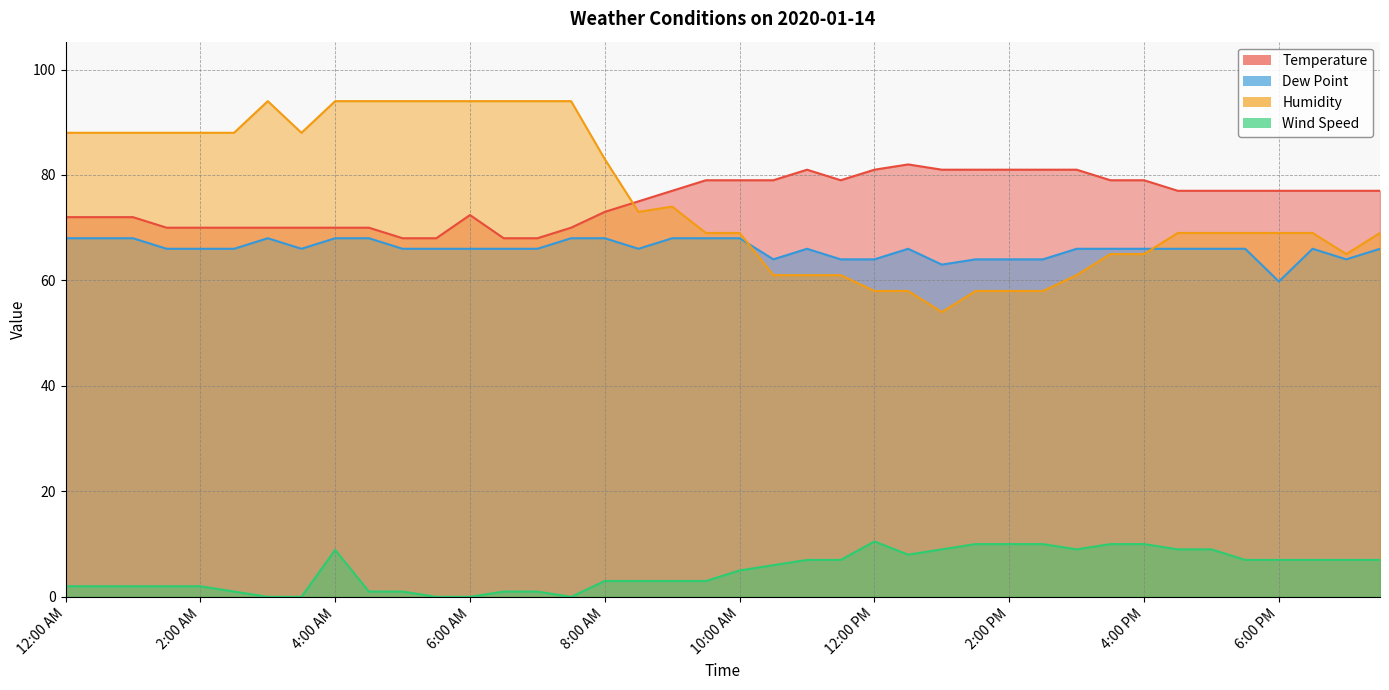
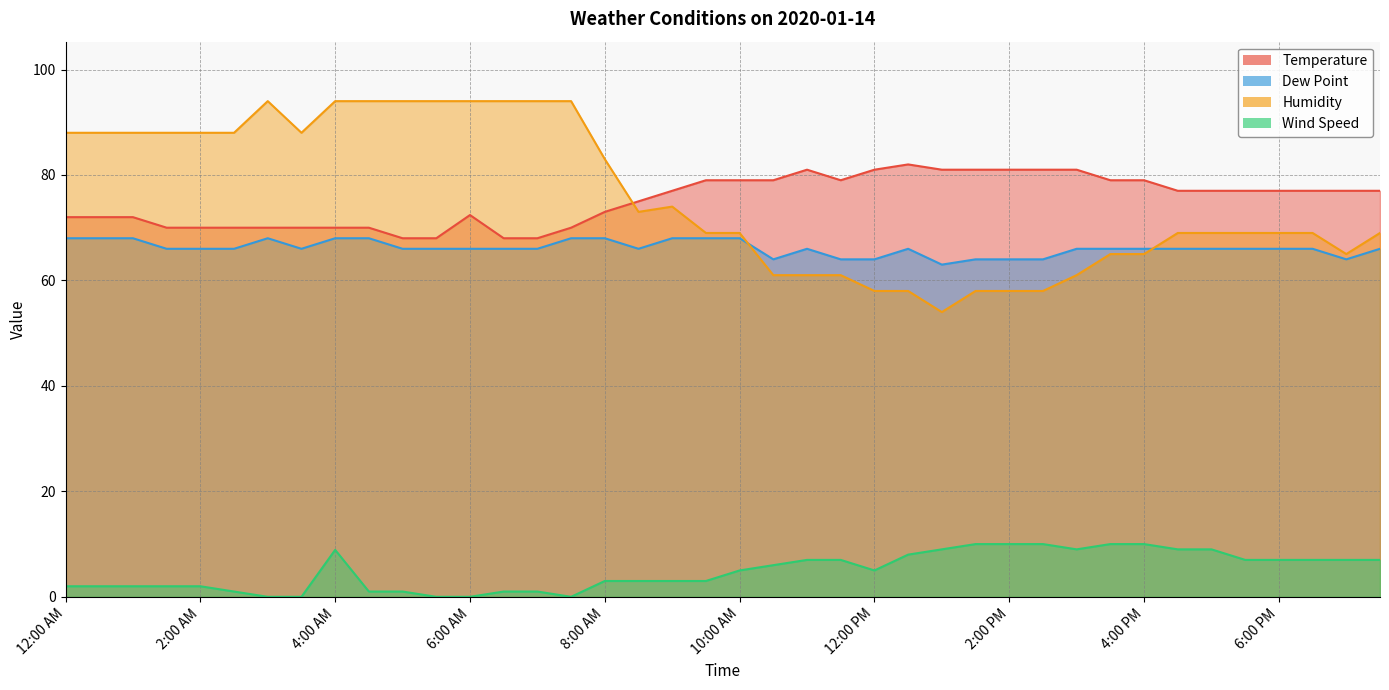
  {
    "Temperature": {
      "12:00 AM": 72,
      "2:00 AM": 70,
      "4:00 AM": 70,
      "6:00 AM": 72,
      "8:00 AM": 73,
      "10:00 AM": 79,
      "12:00 PM": 81,
      "2:00 PM": 81,
      "4:00 PM": 79,
      "6:00 PM": 77
    },
    "Dew Point": {
      "12:00 AM": 68,
      "2:00 AM": 66,
      "4:00 AM": 68,
      "6:00 AM": 66,
      "8:00 AM": 68,
      "10:00 AM": 68,
      "12:00 PM": 64,
      "2:00 PM": 64,
      "4:00 PM": 66,
-     "6:00 PM": 60
+     "6:00 PM": 66
    },
    "Humidity": {
      "12:00 AM": 88,
      "2:00 AM": 88,
      "4:00 AM": 94,
      "6:00 AM": 94,
      "8:00 AM": 83,
      "10:00 AM": 69,
      "12:00 PM": 58,
      "2:00 PM": 58,
      "4:00 PM": 65,
      "6:00 PM": 69
    },
    "Wind Speed": {
      "12:00 AM": 2,
      "2:00 AM": 2,
      "4:00 AM": 9,
      "6:00 AM": 0,
      "8:00 AM": 3,
      "10:00 AM": 5,
-     "12:00 PM": 11,
+     "12:00 PM": 5,
      "2:00 PM": 10,
      "4:00 PM": 10,
      "6:00 PM": 7
    }
  }
